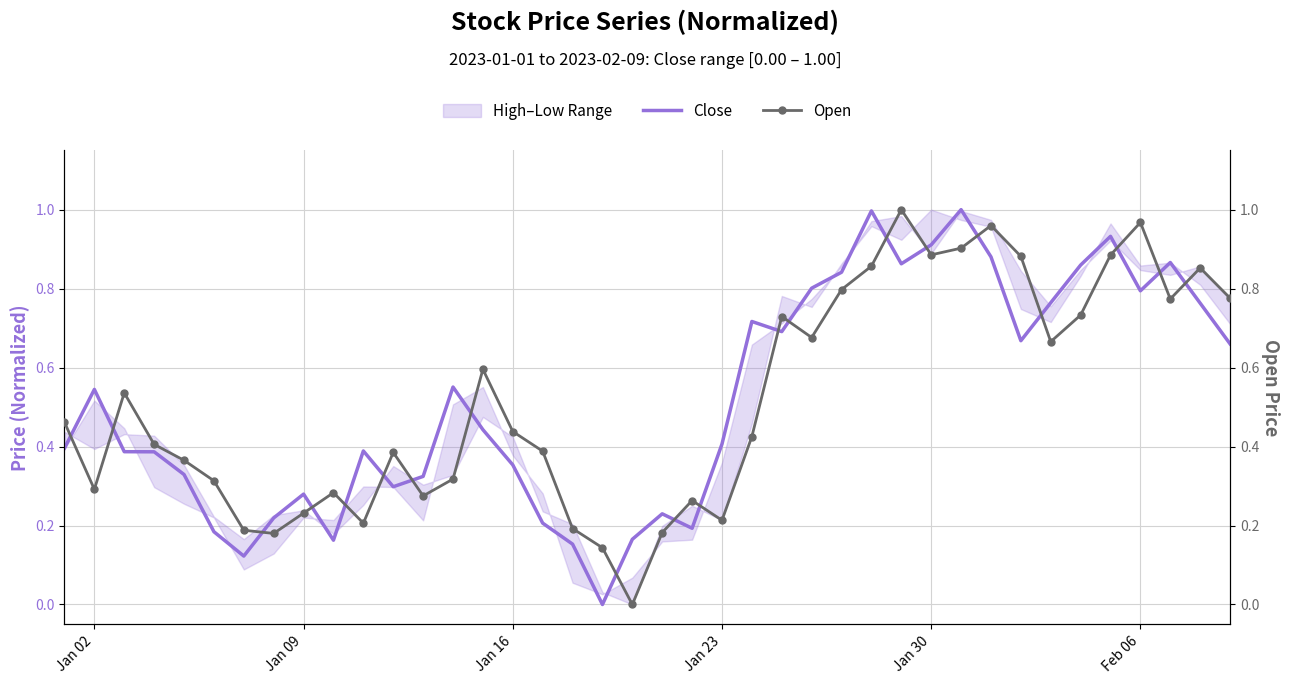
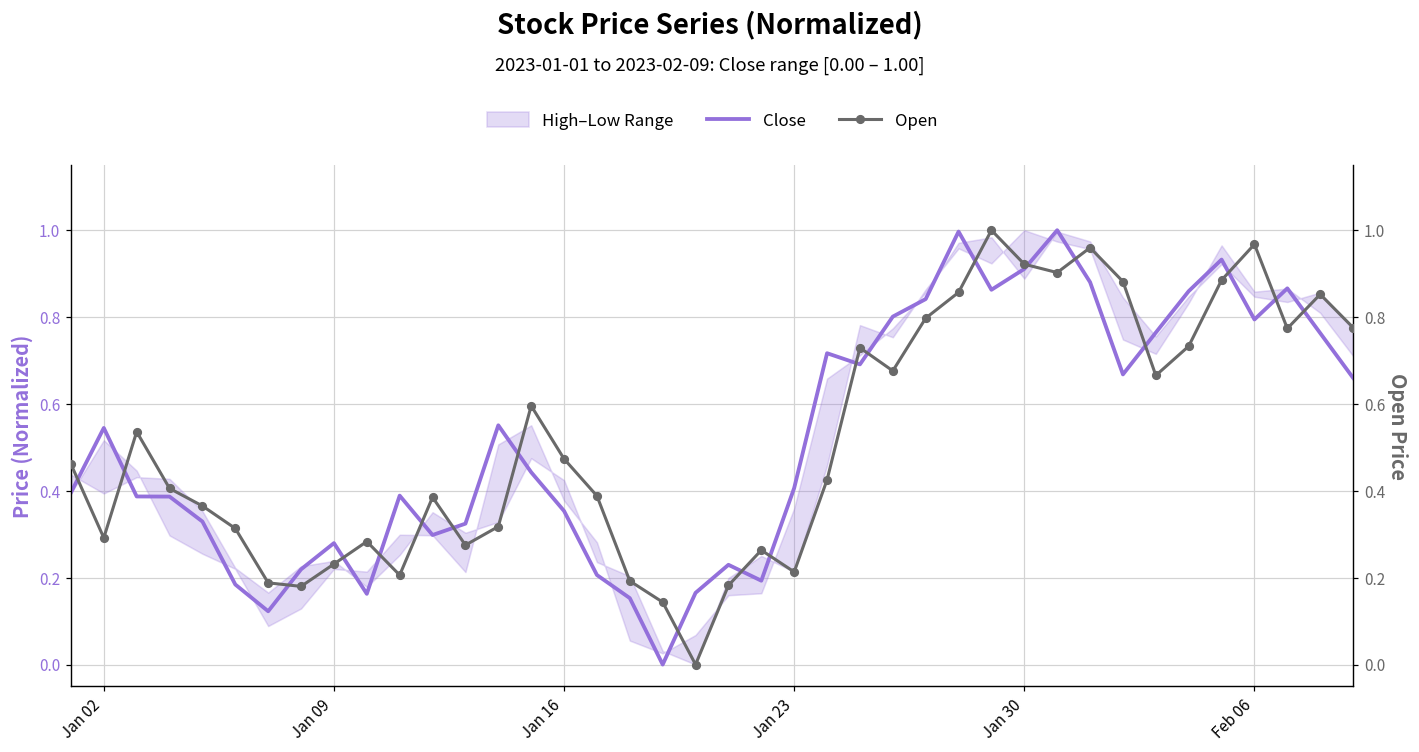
  {
    "Open": {
      "Jan 02": 0.29,
      "Jan 09": 0.23,
-     "Jan 16": 0.44,
+     "Jan 16": 0.47,
      "Jan 23": 0.21,
-     "Jan 30": 0.89,
+     "Jan 30": 0.92,
      "Feb 06": 0.97
    }
  }
